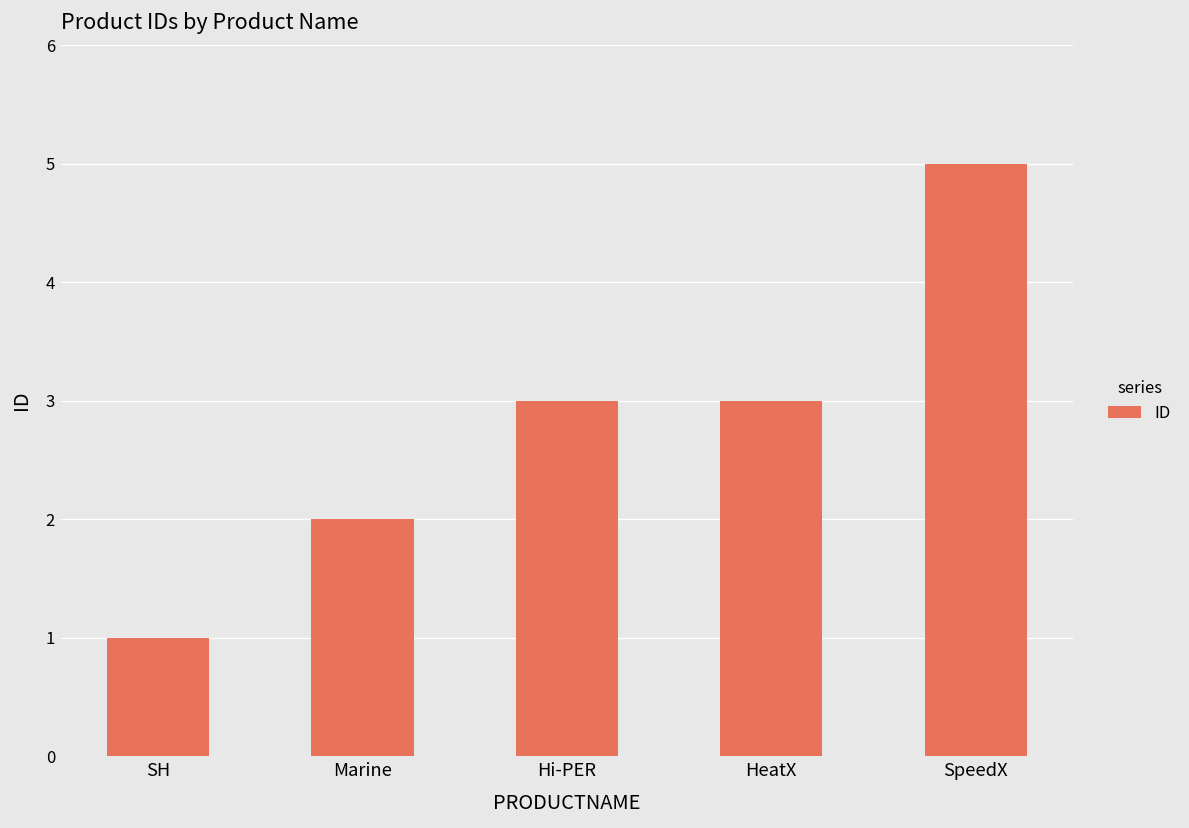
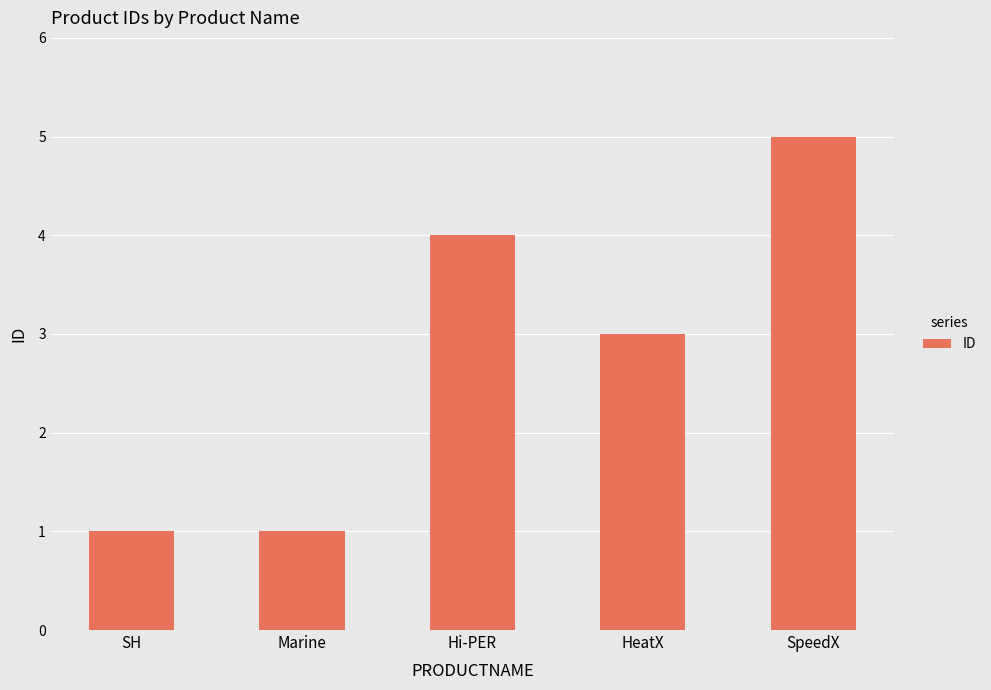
  {
    "SH": 1,
-   "Marine": 2,
-   "Hi-PER": 3,
+   "Marine": 1,
+   "Hi-PER": 4,
    "HeatX": 3,
    "SpeedX": 5
  }
